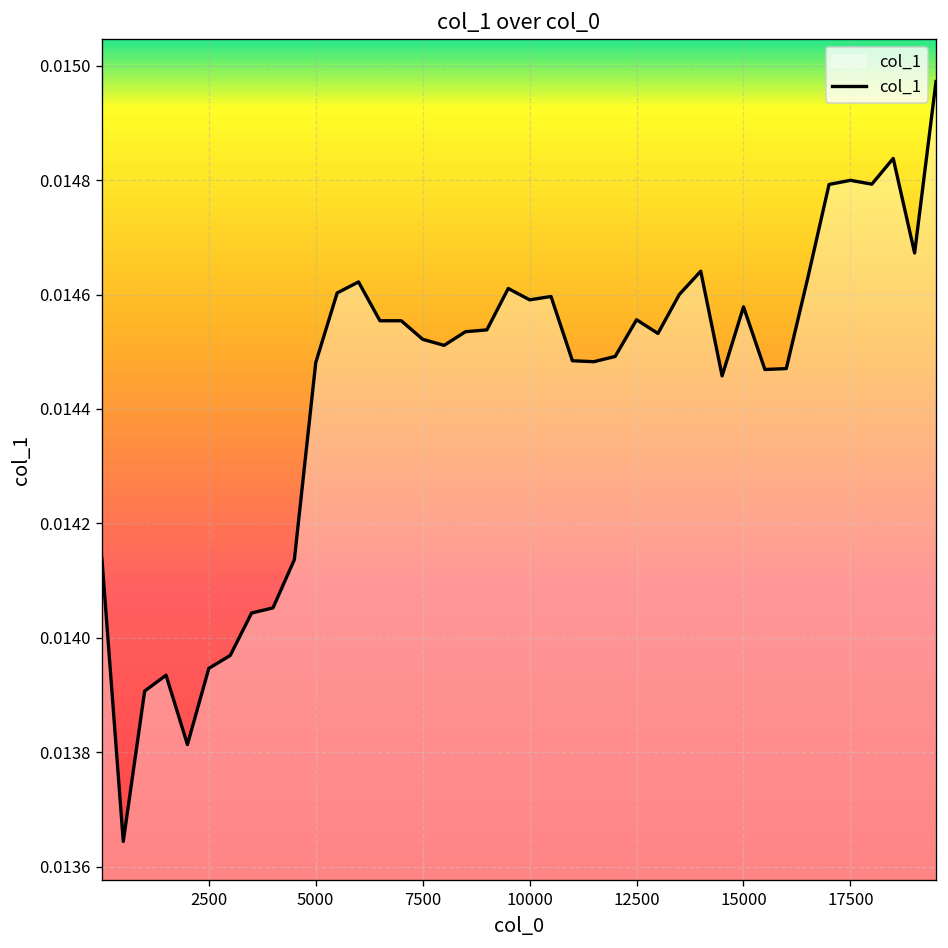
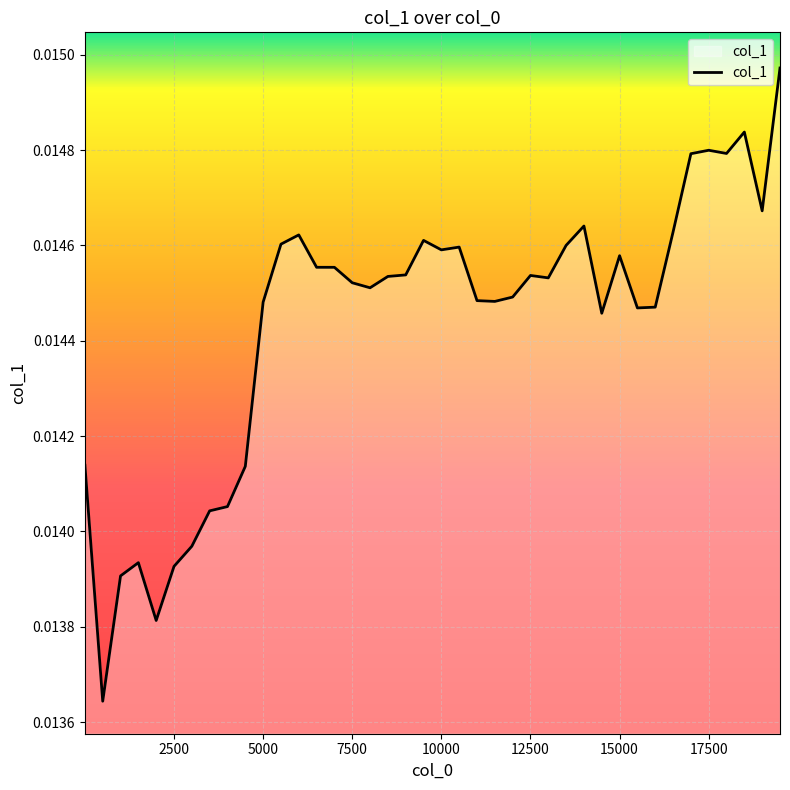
  {
-   "2500": 0.01395,
+   "2500": 0.01393,
    "5000": 0.01448,
    "7500": 0.01452,
    "10000": 0.01459,
-   "12500": 0.01456,
+   "12500": 0.01454,
    "15000": 0.01458,
    "17500": 0.01480
  }
